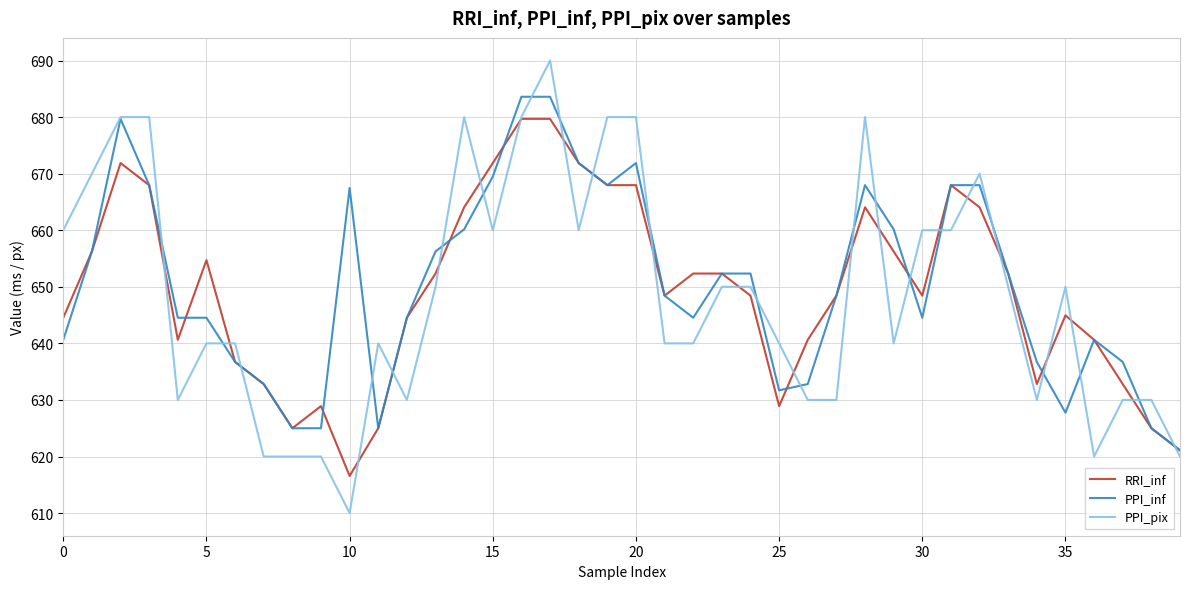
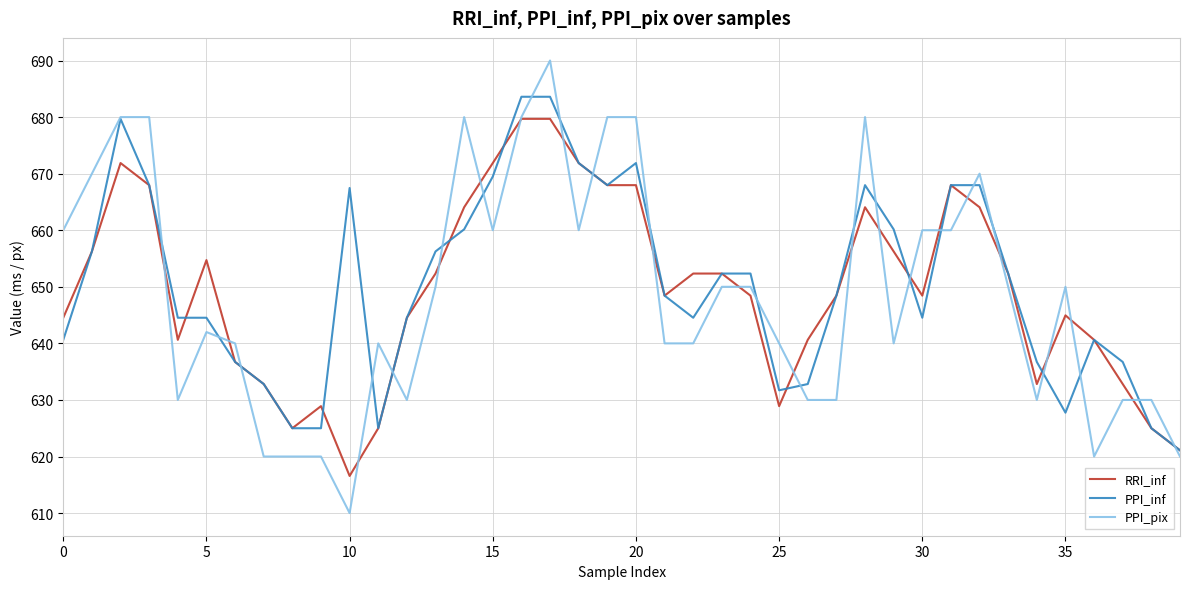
  {
    "RRI_inf": {
      "0": 645,
      "5": 655,
      "10": 617,
      "15": 672,
      "20": 668,
      "25": 629,
      "30": 648,
      "35": 645
    },
    "PPI_inf": {
      "0": 641,
      "5": 645,
      "10": 667,
      "15": 669,
      "20": 672,
      "25": 632,
      "30": 645,
      "35": 628
    },
    "PPI_pix": {
      "0": 660,
-     "5": 640,
+     "5": 642,
      "10": 610,
      "15": 660,
      "20": 680,
      "25": 640,
      "30": 660,
      "35": 650
    }
  }
